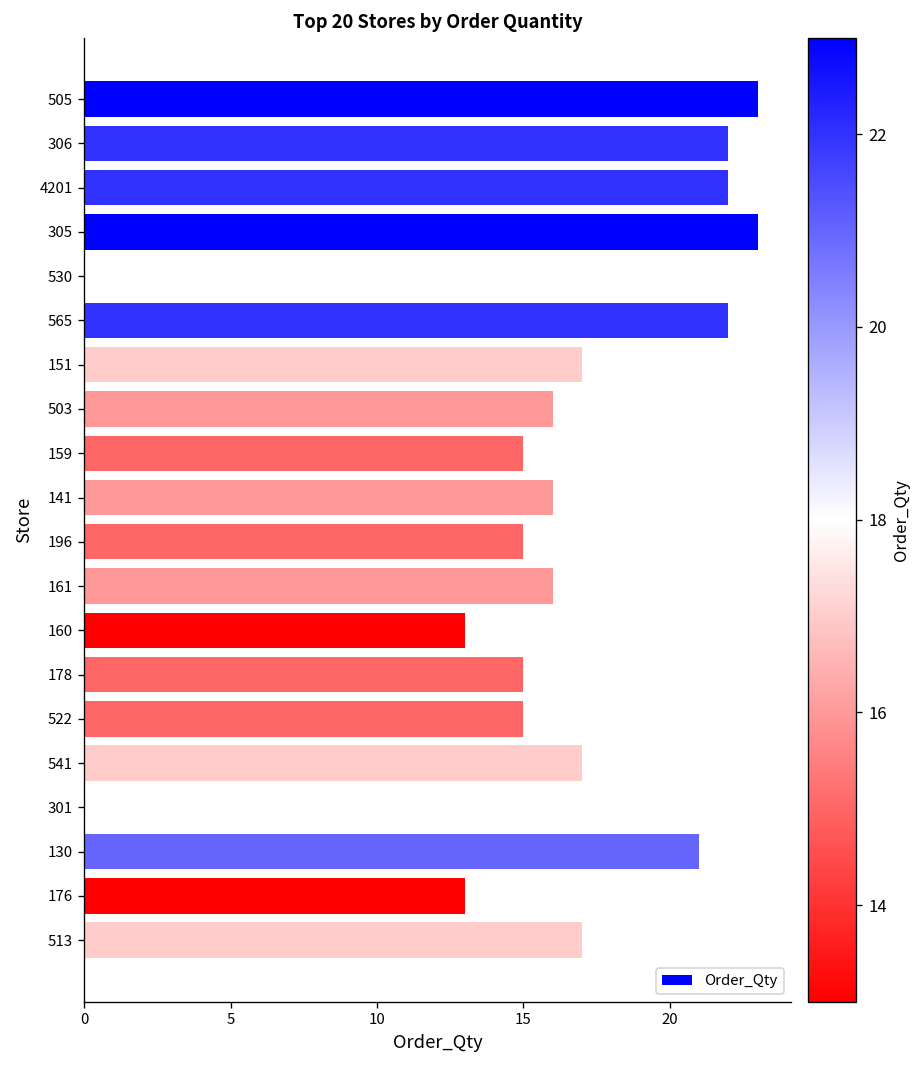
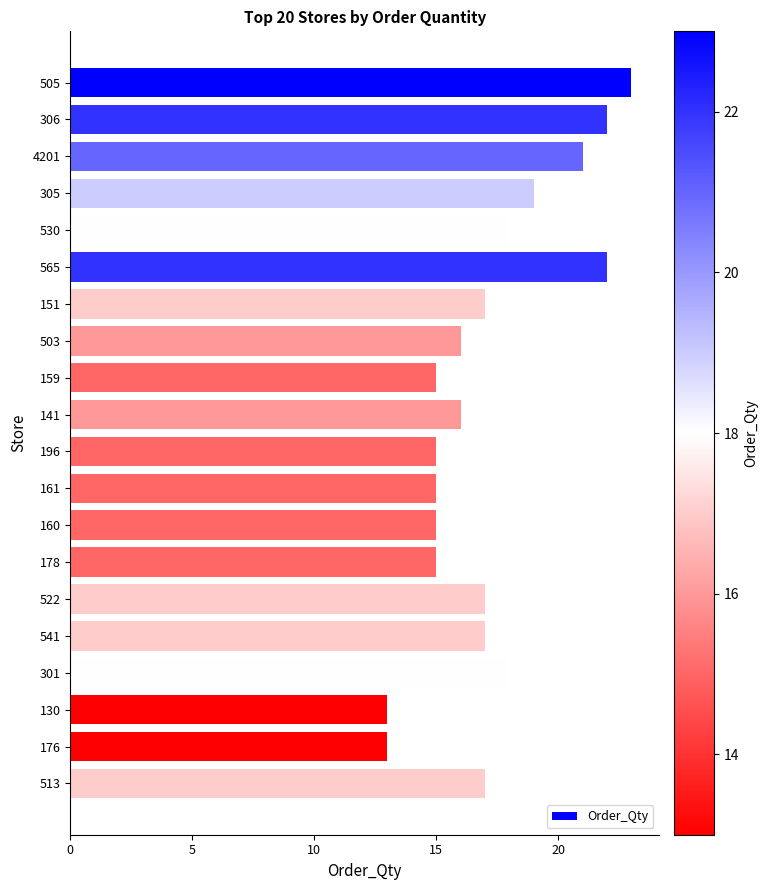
  {
    "505": 23,
    "306": 22,
-   "4201": 22,
-   "305": 23,
+   "4201": 21,
+   "305": 19,
    "530": 18,
    "565": 22,
    "151": 17,
    "503": 16,
    "159": 15,
    "141": 16,
    "196": 15,
-   "161": 16,
-   "160": 13,
+   "161": 15,
+   "160": 15,
    "178": 15,
-   "522": 15,
+   "522": 17,
    "541": 17,
    "301": 18,
-   "130": 21,
+   "130": 13,
    "176": 13,
    "513": 17
  }
